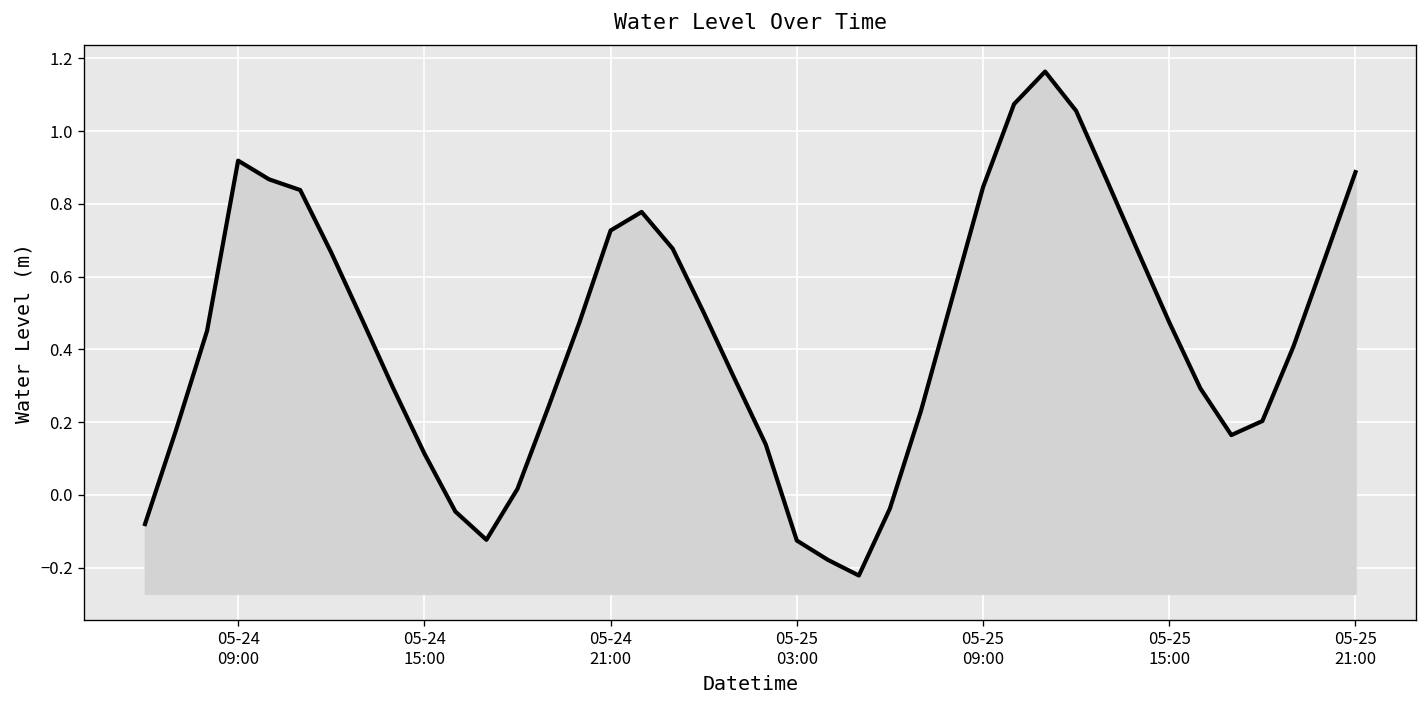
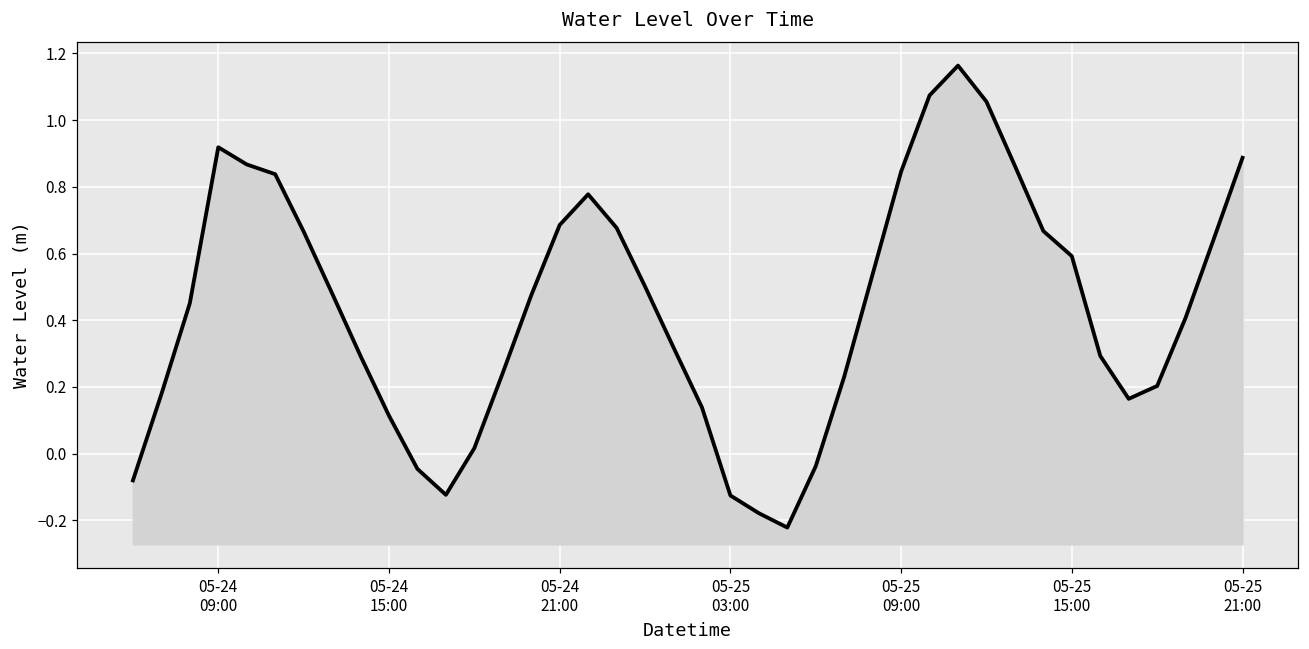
  {
    "05-24 09:00": 0.92,
    "05-24 15:00": 0.11,
-   "05-24 21:00": 0.73,
+   "05-24 21:00": 0.69,
    "05-25 03:00": -0.13,
    "05-25 09:00": 0.85,
-   "05-25 15:00": 0.47,
+   "05-25 15:00": 0.59,
    "05-25 21:00": 0.89
  }
